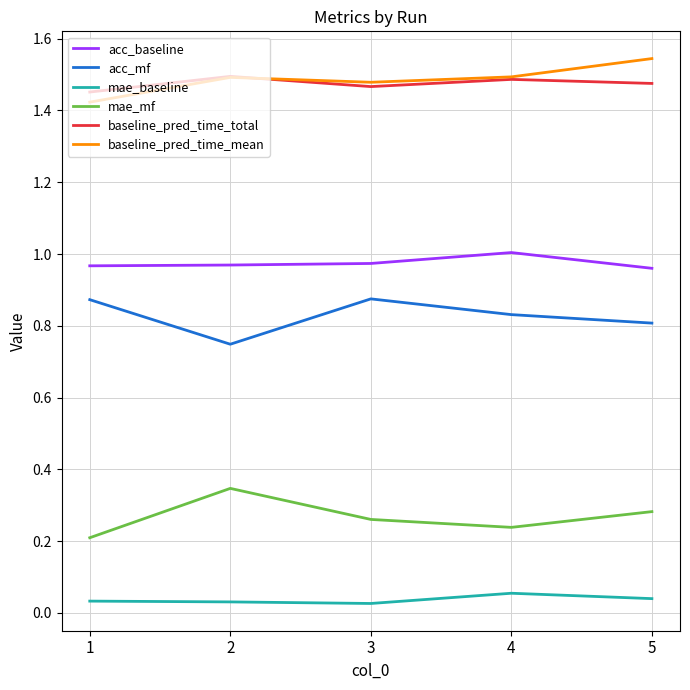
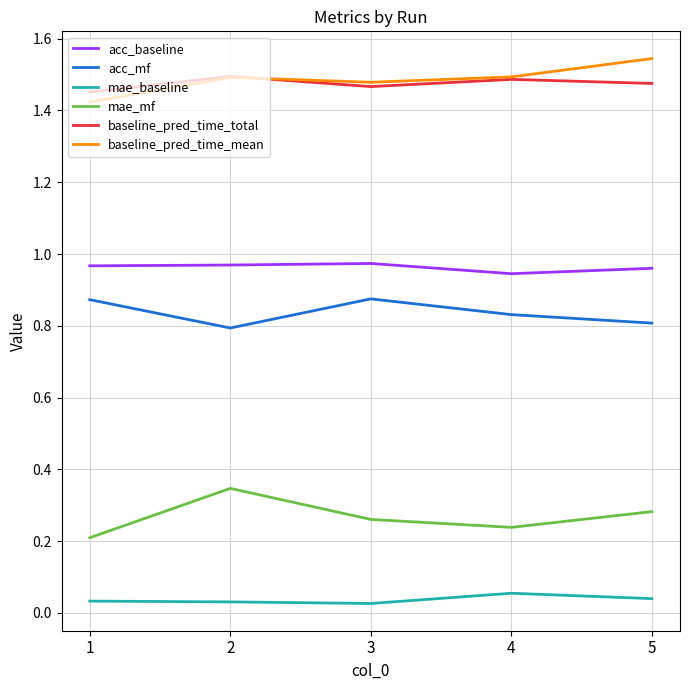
  {
    "acc_baseline": {
      "1": 0.97,
      "2": 0.97,
      "3": 0.97,
-     "4": 1.00,
+     "4": 0.95,
      "5": 0.96
    },
    "acc_mf": {
      "1": 0.87,
-     "2": 0.75,
+     "2": 0.79,
      "3": 0.88,
      "4": 0.83,
      "5": 0.81
    },
    "mae_baseline": {
      "1": 0.03,
      "2": 0.03,
      "3": 0.03,
      "4": 0.05,
      "5": 0.04
    },
    "mae_mf": {
      "1": 0.21,
      "2": 0.35,
      "3": 0.26,
      "4": 0.24,
      "5": 0.28
    },
    "baseline_pred_time_total": {
      "3": 1.47,
      "5": 1.48
    },
    "baseline_pred_time_mean": {
      "3": 1.48,
      "5": 1.54
    }
  }
